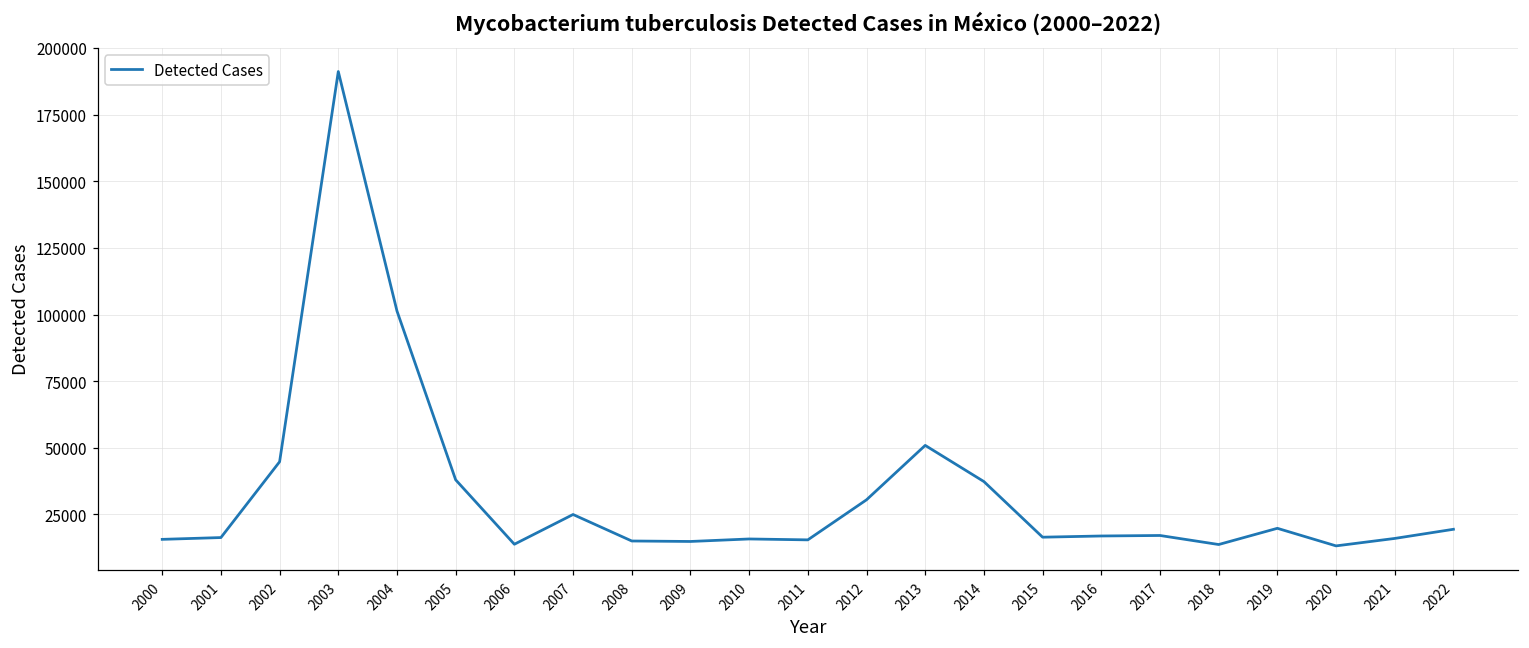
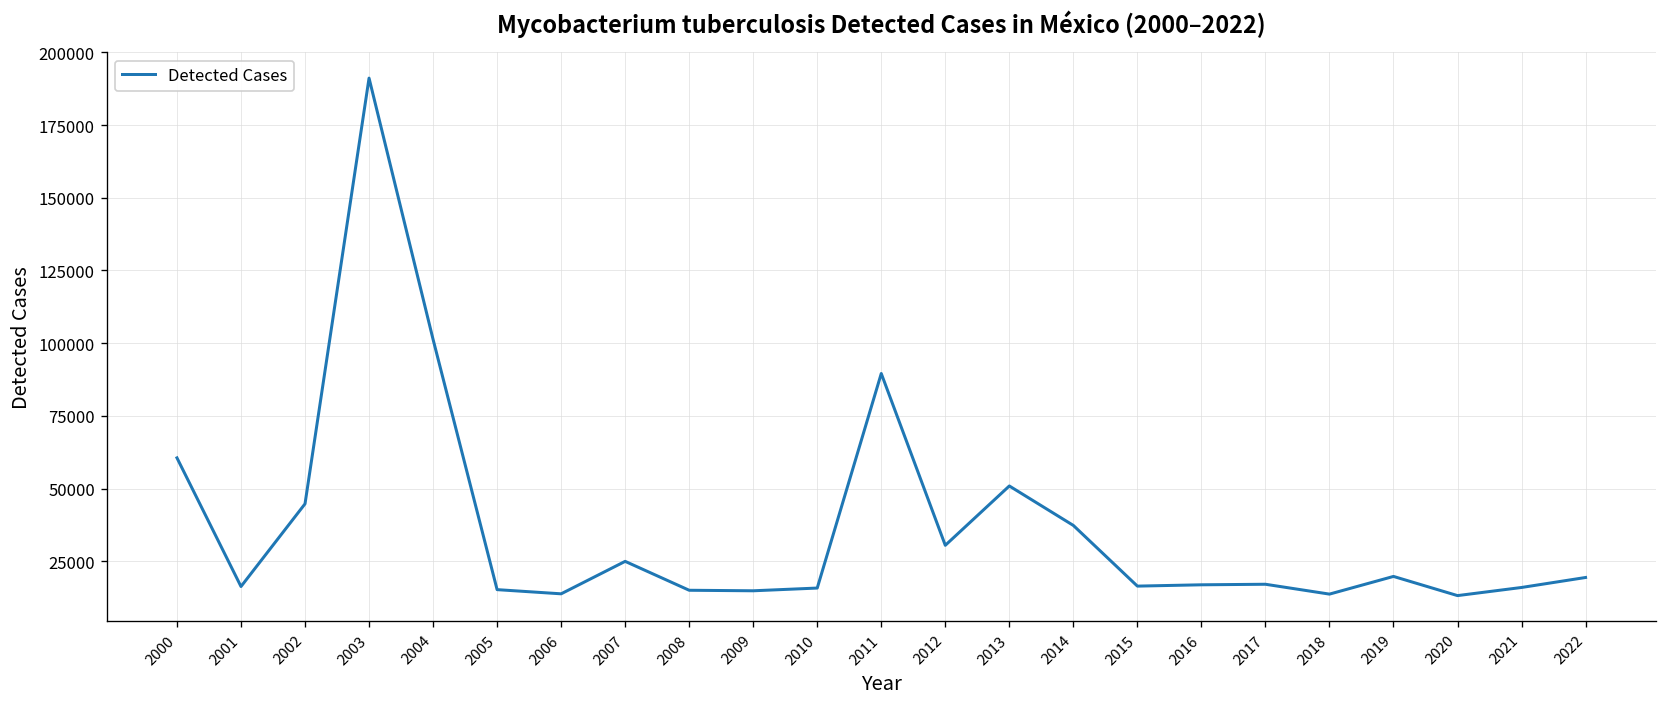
  {
-   "2000": 16000,
+   "2000": 61000,
    "2001": 16000,
    "2002": 45000,
    "2003": 191000,
    "2004": 101000,
-   "2005": 38000,
+   "2005": 15000,
    "2006": 14000,
    "2007": 25000,
    "2008": 15000,
    "2009": 15000,
    "2010": 16000,
-   "2011": 15000,
+   "2011": 90000,
    "2012": 30000,
    "2013": 51000,
    "2014": 37000,
    "2015": 16000,
    "2016": 17000,
    "2017": 17000,
    "2018": 14000,
    "2019": 20000,
    "2020": 13000,
    "2021": 16000,
    "2022": 19000
  }
